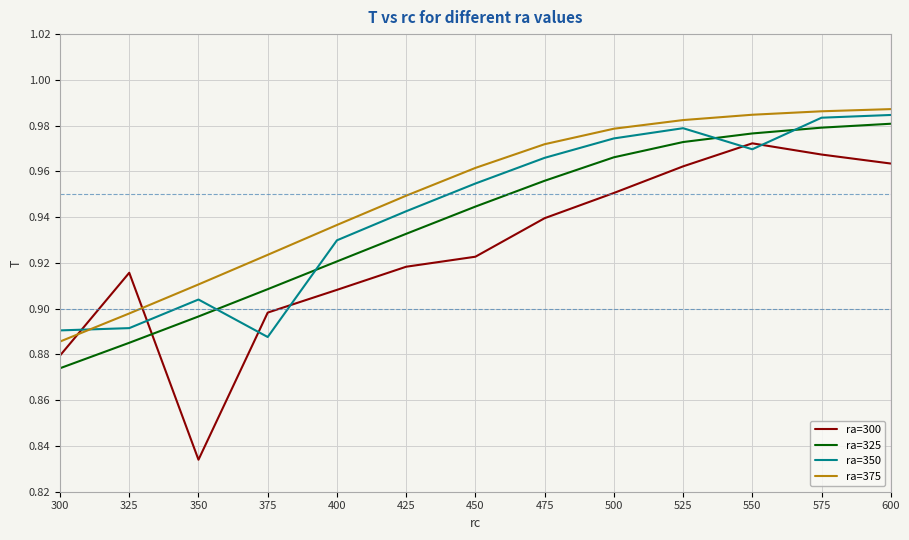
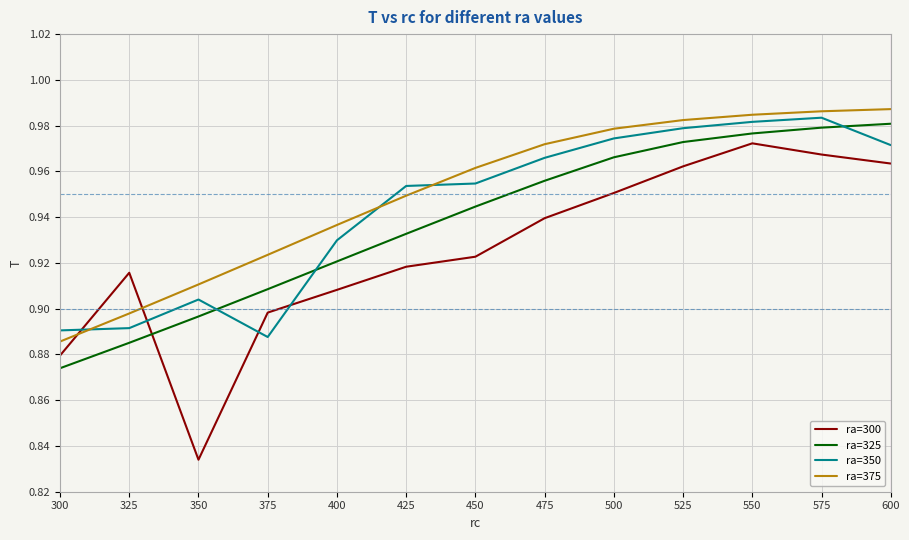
  {
    "ra=300": {
      "300": 0.880,
      "325": 0.916,
      "350": 0.834,
      "375": 0.898,
      "400": 0.908,
      "425": 0.918,
      "450": 0.923,
      "475": 0.940,
      "500": 0.951,
      "525": 0.962,
      "550": 0.972,
      "575": 0.967,
      "600": 0.963
    },
    "ra=325": {
      "300": 0.874,
      "325": 0.885,
      "350": 0.897,
      "375": 0.909,
      "400": 0.921,
      "425": 0.933,
      "450": 0.945,
      "475": 0.956,
      "500": 0.966,
      "525": 0.973,
      "550": 0.977,
      "575": 0.979,
      "600": 0.981
    },
    "ra=350": {
      "300": 0.891,
      "325": 0.892,
      "350": 0.904,
      "375": 0.888,
      "400": 0.930,
-     "425": 0.943,
+     "425": 0.954,
      "450": 0.955,
      "475": 0.966,
      "500": 0.974,
      "525": 0.979,
-     "550": 0.970,
+     "550": 0.982,
      "575": 0.983,
-     "600": 0.985
+     "600": 0.971
    },
    "ra=375": {
      "300": 0.886,
      "325": 0.898,
      "350": 0.911,
      "375": 0.924,
      "400": 0.937,
      "425": 0.949,
      "450": 0.962,
      "475": 0.972,
      "500": 0.979,
      "525": 0.982,
      "550": 0.985,
      "575": 0.986,
      "600": 0.987
    }
  }
